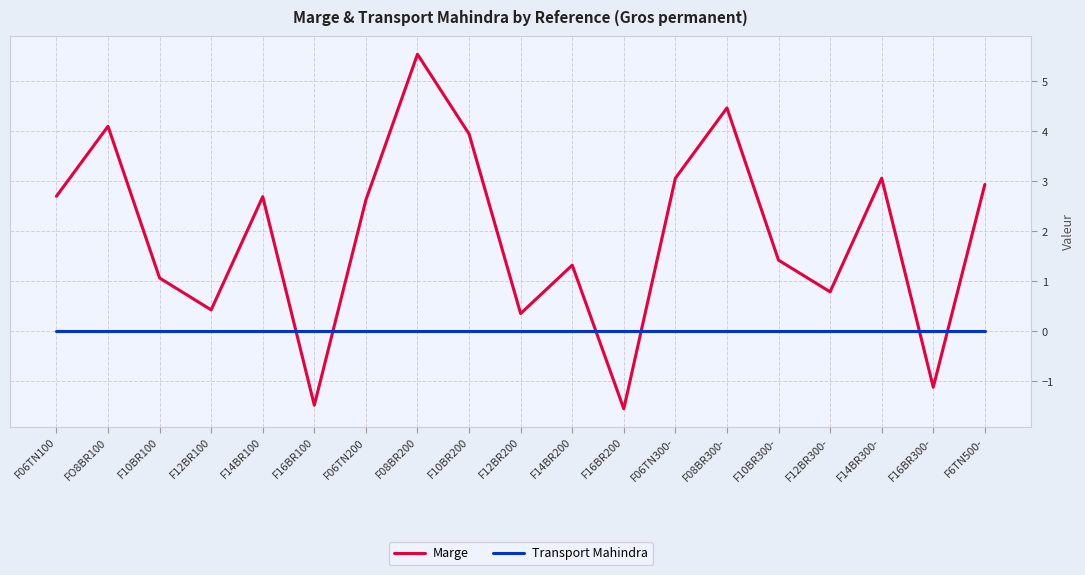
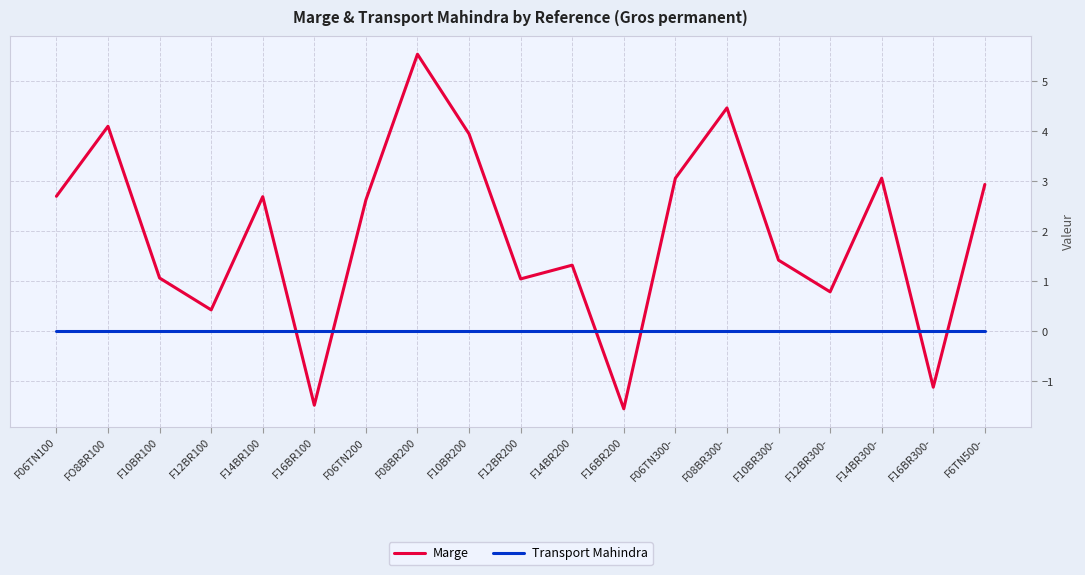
  {
    "Marge": {
      "F06TN100": 2.7,
      "FO8BR100": 4.1,
      "F10BR100": 1.1,
      "F12BR100": 0.4,
      "F14BR100": 2.7,
      "F16BR100": -1.5,
      "F06TN200": 2.6,
      "F08BR200": 5.5,
      "F10BR200": 3.9,
-     "F12BR200": 0.4,
+     "F12BR200": 1.0,
      "F14BR200": 1.3,
      "F16BR200": -1.6,
      "F06TN300-": 3.1,
      "F08BR300-": 4.5,
      "F10BR300-": 1.4,
      "F12BR300-": 0.8,
      "F14BR300-": 3.1,
      "F16BR300-": -1.1,
      "F6TN500-": 2.9
    },
    "Transport Mahindra": {
      "F06TN100": 0.0,
      "FO8BR100": 0.0,
      "F10BR100": 0.0,
      "F12BR100": 0.0,
      "F14BR100": 0.0,
      "F16BR100": 0.0,
      "F06TN200": 0.0,
      "F08BR200": 0.0,
      "F10BR200": 0.0,
      "F12BR200": 0.0,
      "F14BR200": 0.0,
      "F16BR200": 0.0,
      "F06TN300-": 0.0,
      "F08BR300-": 0.0,
      "F10BR300-": 0.0,
      "F12BR300-": 0.0,
      "F14BR300-": 0.0,
      "F16BR300-": 0.0,
      "F6TN500-": 0.0
    }
  }
